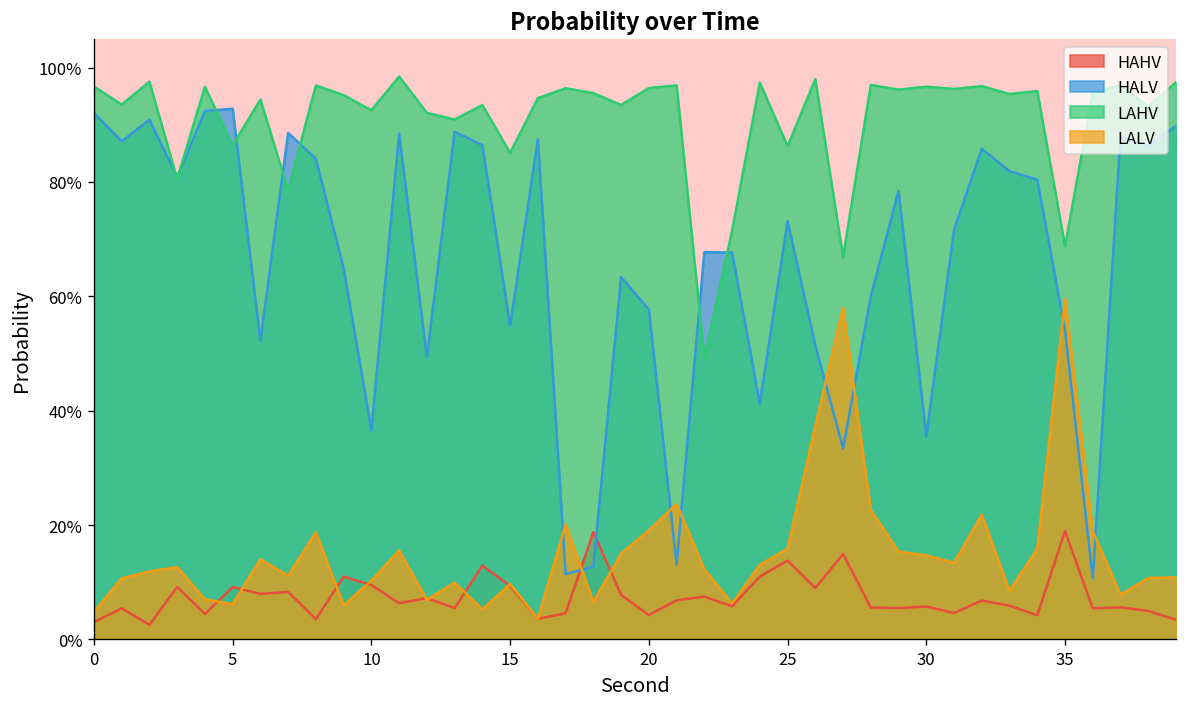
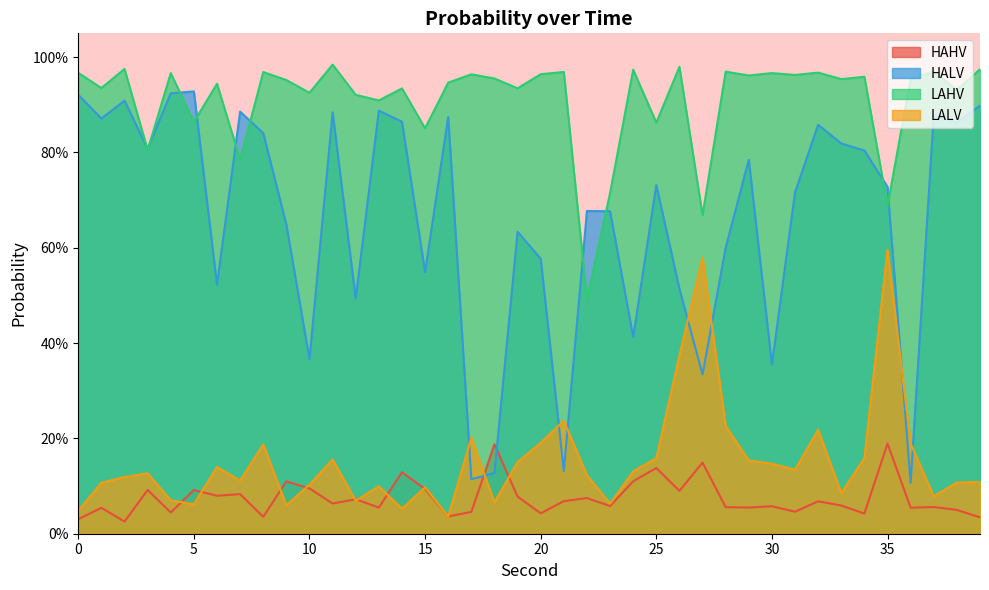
  {
    "HAHV": {
      "0": "3%",
      "5": "9%",
      "10": "10%",
      "20": "4%",
      "25": "14%",
      "30": "6%",
      "35": "19%"
    },
    "HALV": {
      "0": "92%",
      "5": "93%",
      "10": "37%",
      "15": "55%",
      "20": "58%",
      "25": "73%",
      "30": "35%",
-     "35": "54%"
+     "35": "73%"
    },
    "LAHV": {
      "0": "97%",
      "5": "86%",
      "10": "93%",
      "15": "85%",
      "20": "96%",
      "25": "86%",
      "30": "97%",
      "35": "69%"
    },
    "LALV": {
      "0": "5%",
      "5": "6%",
      "10": "10%",
      "20": "19%",
      "25": "16%",
      "30": "15%",
      "35": "60%"
    }
  }
